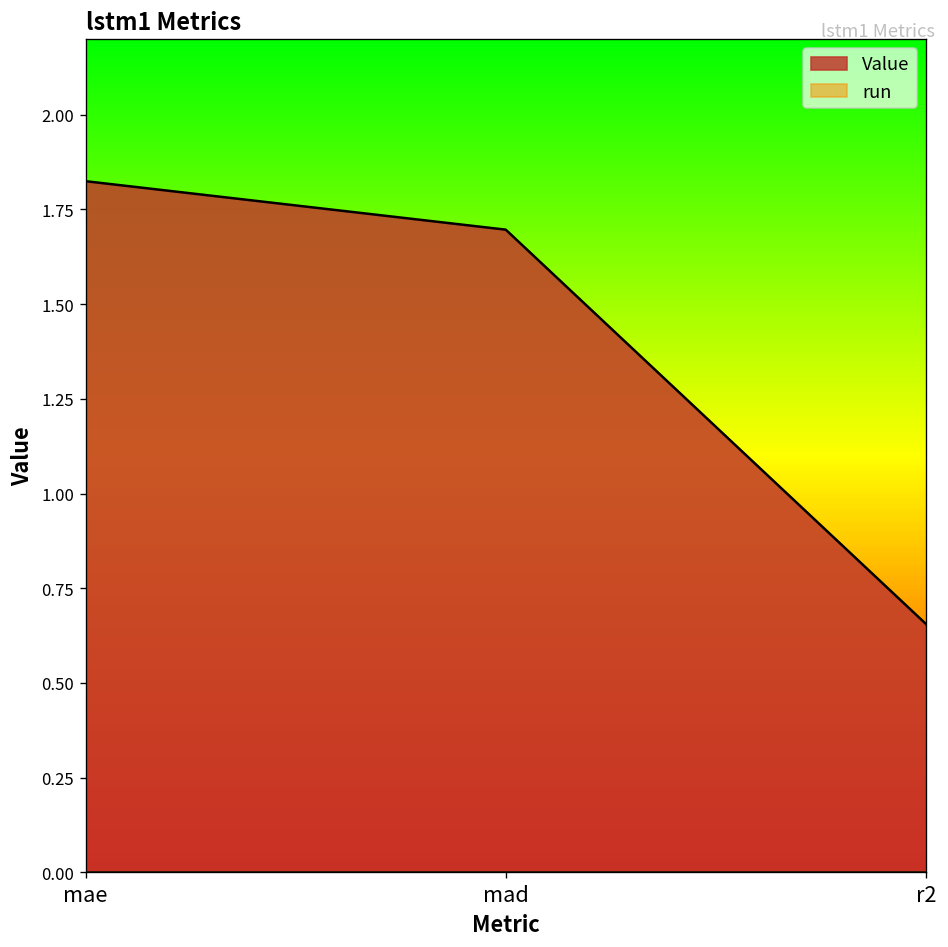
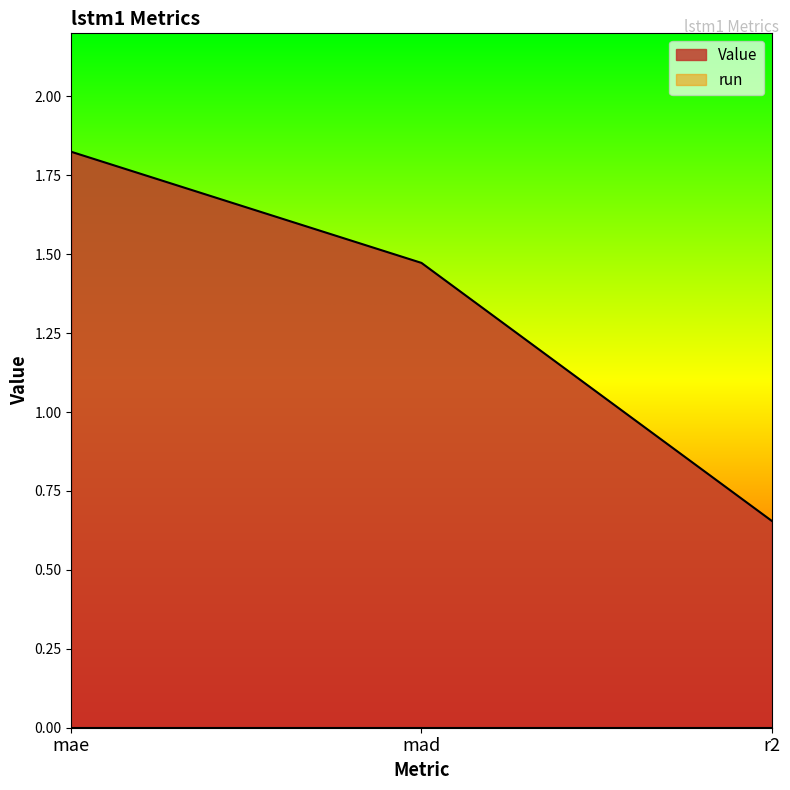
  {
    "Value": {
      "mae": 1.82,
-     "mad": 1.70,
+     "mad": 1.47,
      "r2": 0.66
    },
    "run": {
      "mae": 0.00,
      "mad": 0.00,
      "r2": 0.00
    }
  }
